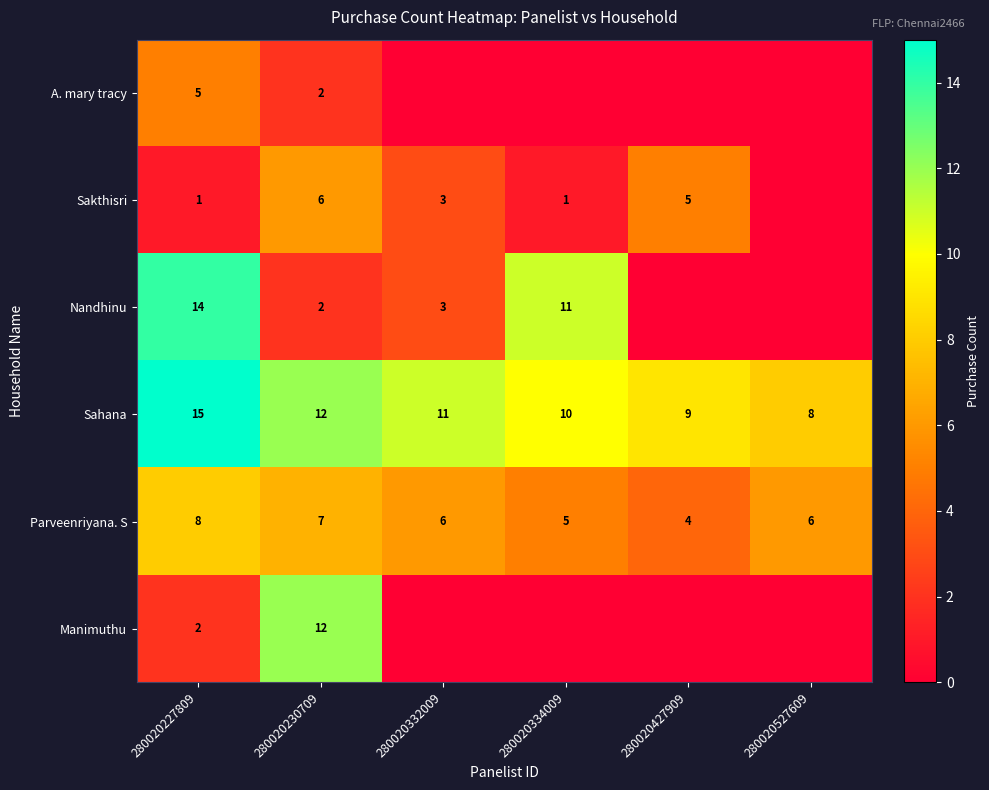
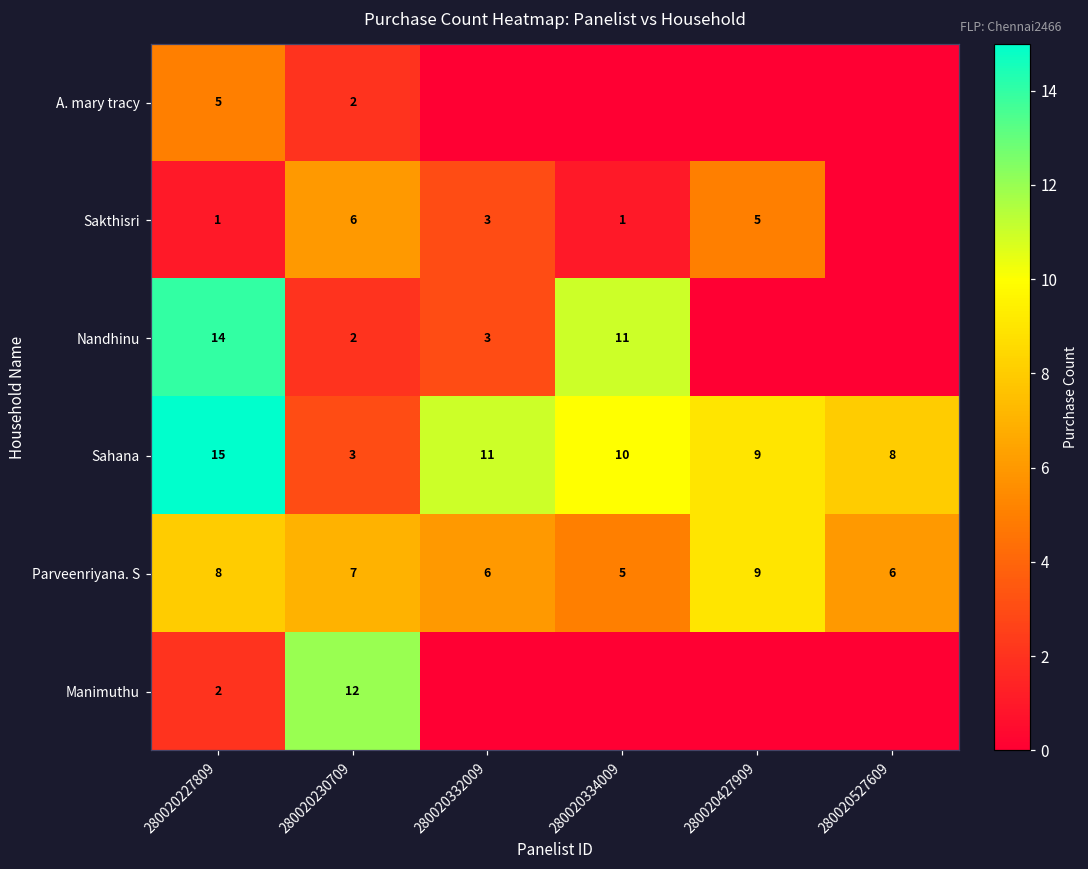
  {
    "A. mary tracy": {
      "280020227809": 5,
      "280020230709": 2
    },
    "Sakthisri": {
      "280020227809": 1,
      "280020230709": 6,
      "280020332009": 3,
      "280020334009": 1,
      "280020427909": 5
    },
    "Nandhinu": {
      "280020227809": 14,
      "280020230709": 2,
      "280020332009": 3,
      "280020334009": 11
    },
    "Sahana": {
      "280020227809": 15,
-     "280020230709": 12,
+     "280020230709": 3,
      "280020332009": 11,
      "280020334009": 10,
      "280020427909": 9,
      "280020527609": 8
    },
    "Parveenriyana. S": {
      "280020227809": 8,
      "280020230709": 7,
      "280020332009": 6,
      "280020334009": 5,
-     "280020427909": 4,
+     "280020427909": 9,
      "280020527609": 6
    },
    "Manimuthu": {
      "280020227809": 2,
      "280020230709": 12
    }
  }
